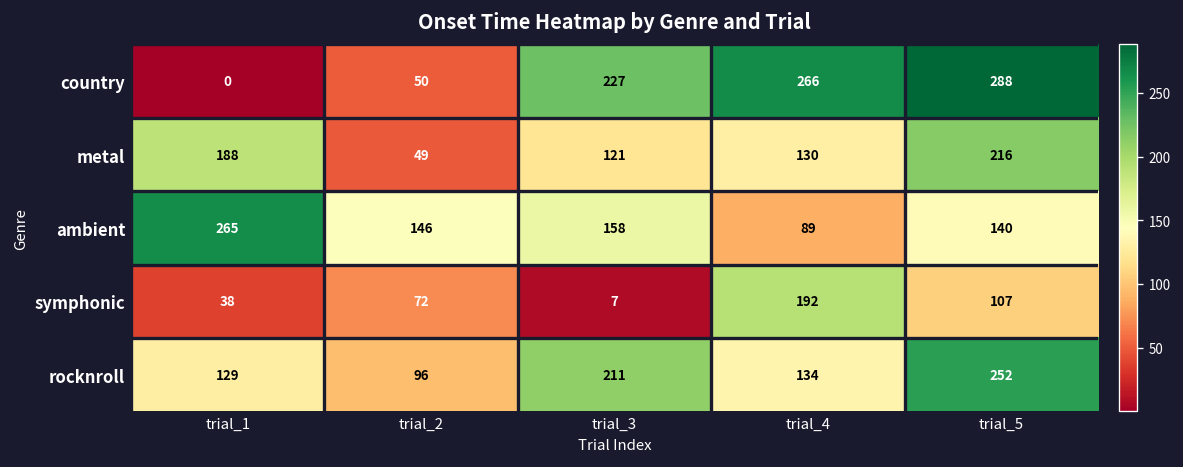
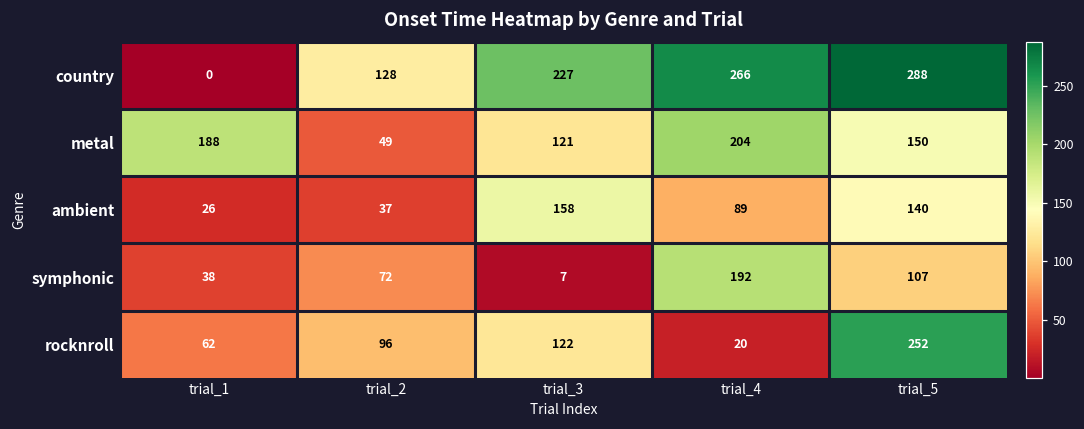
  {
    "country": {
      "trial_1": 0,
-     "trial_2": 50,
+     "trial_2": 128,
      "trial_3": 227,
      "trial_4": 266,
      "trial_5": 288
    },
    "metal": {
      "trial_1": 188,
      "trial_2": 49,
      "trial_3": 121,
-     "trial_4": 130,
-     "trial_5": 216
+     "trial_4": 204,
+     "trial_5": 150
    },
    "ambient": {
-     "trial_1": 265,
-     "trial_2": 146,
+     "trial_1": 26,
+     "trial_2": 37,
      "trial_3": 158,
      "trial_4": 89,
      "trial_5": 140
    },
    "symphonic": {
      "trial_1": 38,
      "trial_2": 72,
      "trial_3": 7,
      "trial_4": 192,
      "trial_5": 107
    },
    "rocknroll": {
-     "trial_1": 129,
+     "trial_1": 62,
      "trial_2": 96,
-     "trial_3": 211,
-     "trial_4": 134,
+     "trial_3": 122,
+     "trial_4": 20,
      "trial_5": 252
    }
  }
